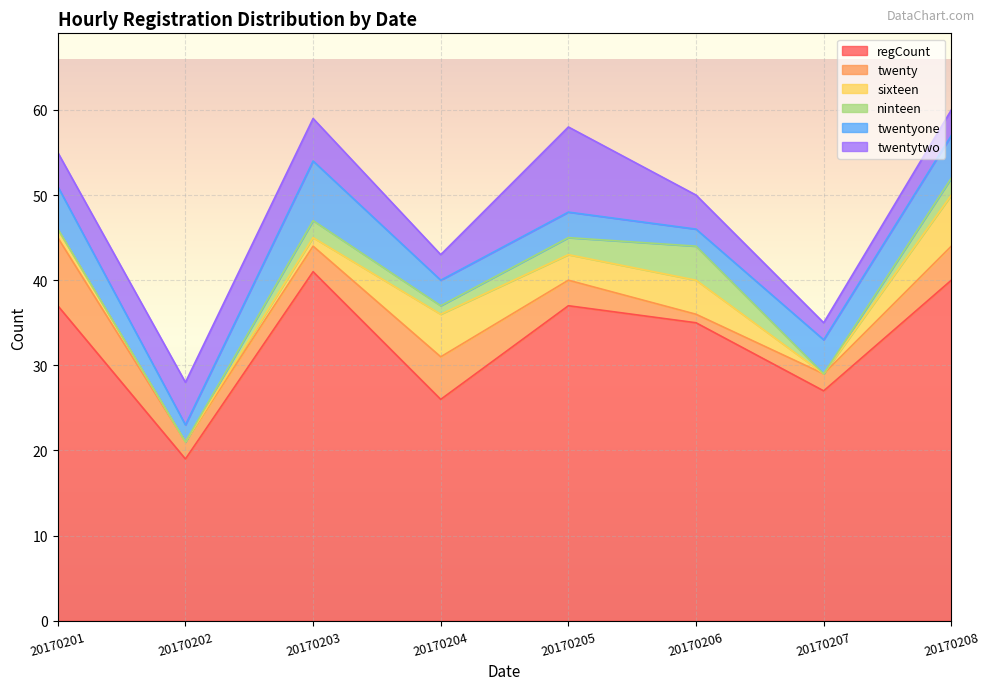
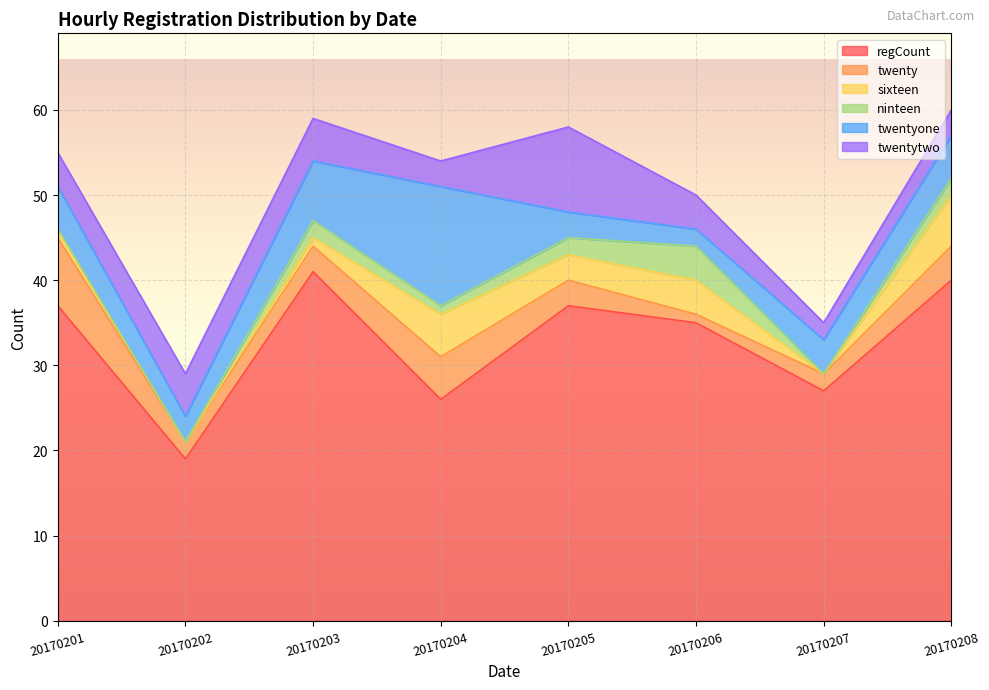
  {
    "regCount": {
      "20170201": 37,
      "20170202": 19,
      "20170203": 41,
      "20170204": 26,
      "20170205": 37,
      "20170206": 35,
      "20170207": 27,
      "20170208": 40
    },
    "twenty": {
      "20170201": 8,
      "20170203": 3,
      "20170204": 5,
      "20170205": 3,
      "20170206": 1,
      "20170208": 4
    },
    "sixteen": {
      "20170203": 1,
      "20170204": 5,
      "20170205": 3,
      "20170206": 4,
      "20170208": 6
    },
    "ninteen": {
      "20170203": 2,
      "20170204": 1,
      "20170205": 2,
      "20170206": 4,
      "20170208": 2
    },
    "twentyone": {
      "20170201": 5,
-     "20170202": 2,
+     "20170202": 3,
      "20170203": 7,
-     "20170204": 3,
+     "20170204": 14,
      "20170205": 3,
      "20170206": 2,
      "20170207": 4,
      "20170208": 5
    },
    "twentytwo": {
      "20170201": 4,
      "20170202": 5,
      "20170203": 5,
      "20170204": 3,
      "20170205": 10,
      "20170206": 4,
      "20170207": 2,
      "20170208": 3
    }
  }
